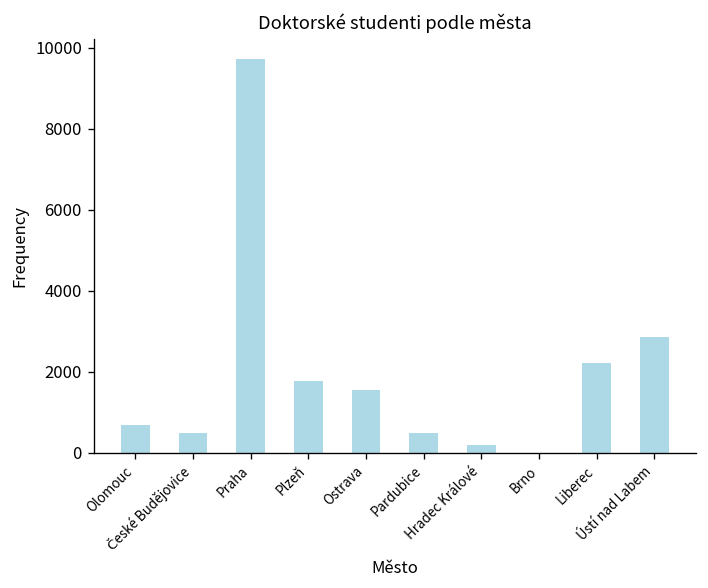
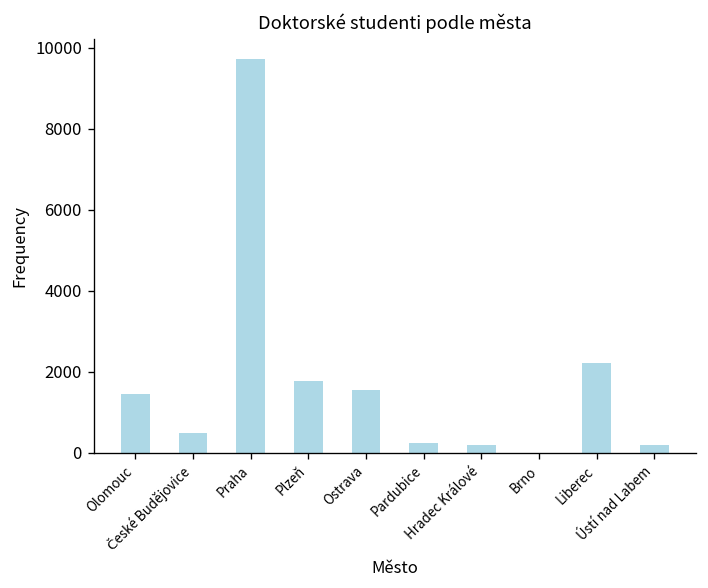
  {
-   "Olomouc": 700,
+   "Olomouc": 1500,
    "České Budějovice": 500,
    "Praha": 9700,
    "Plzeň": 1800,
    "Ostrava": 1600,
-   "Pardubice": 500,
+   "Pardubice": 200,
    "Hradec Králové": 200,
    "Brno": 0,
    "Liberec": 2200,
-   "Ústí nad Labem": 2900
+   "Ústí nad Labem": 200
  }
